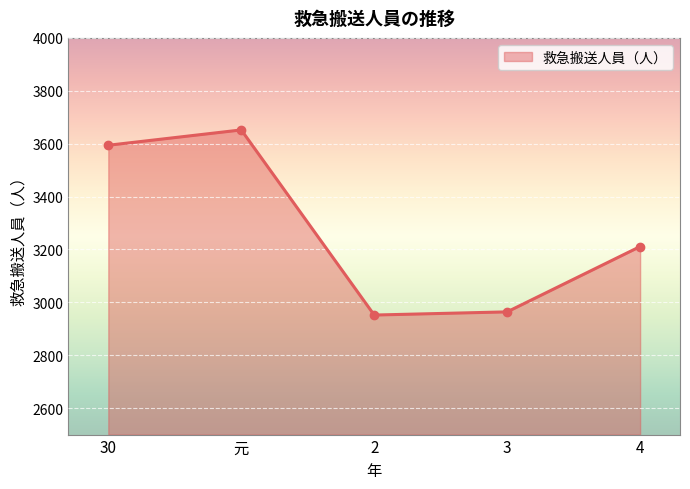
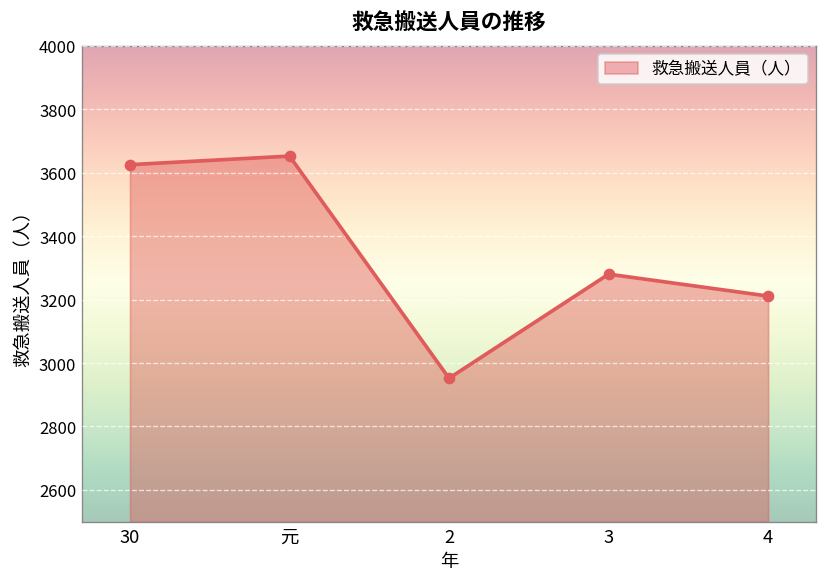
  {
-   "30": 3590,
+   "30": 3630,
    "元": 3650,
    "2": 2950,
-   "3": 2960,
+   "3": 3280,
    "4": 3210
  }
